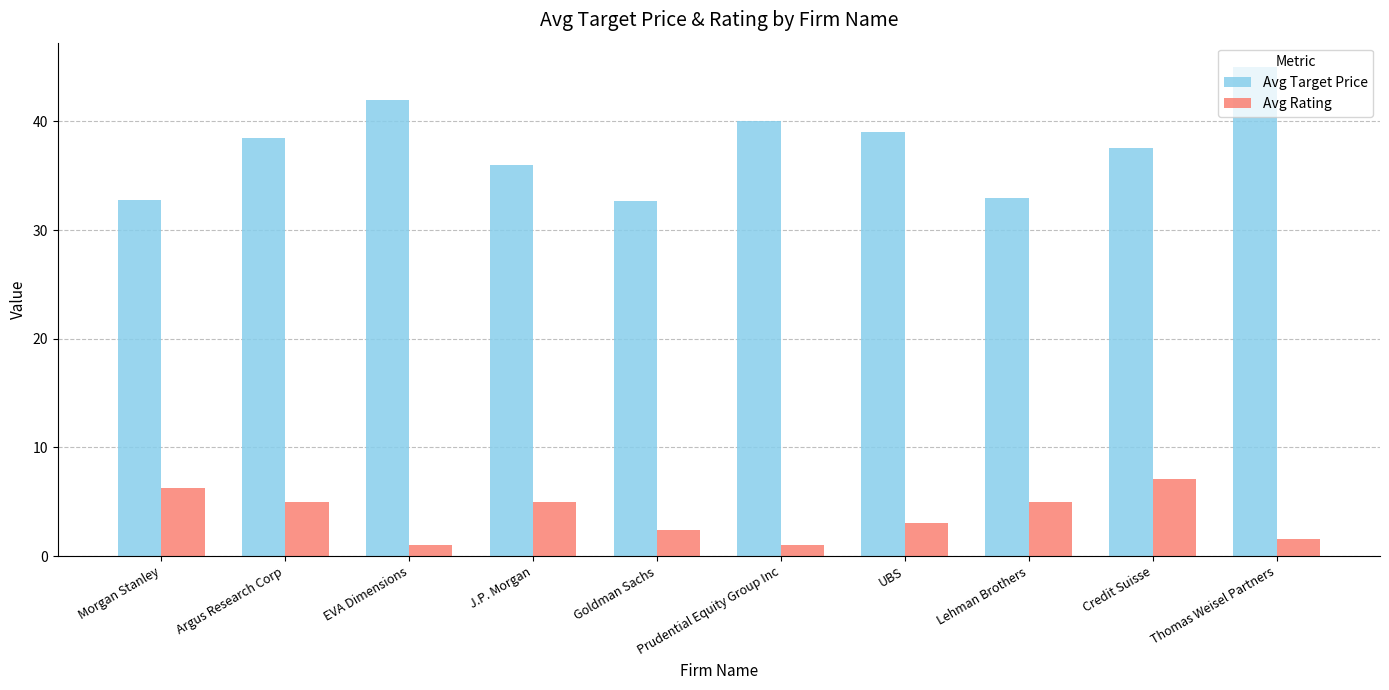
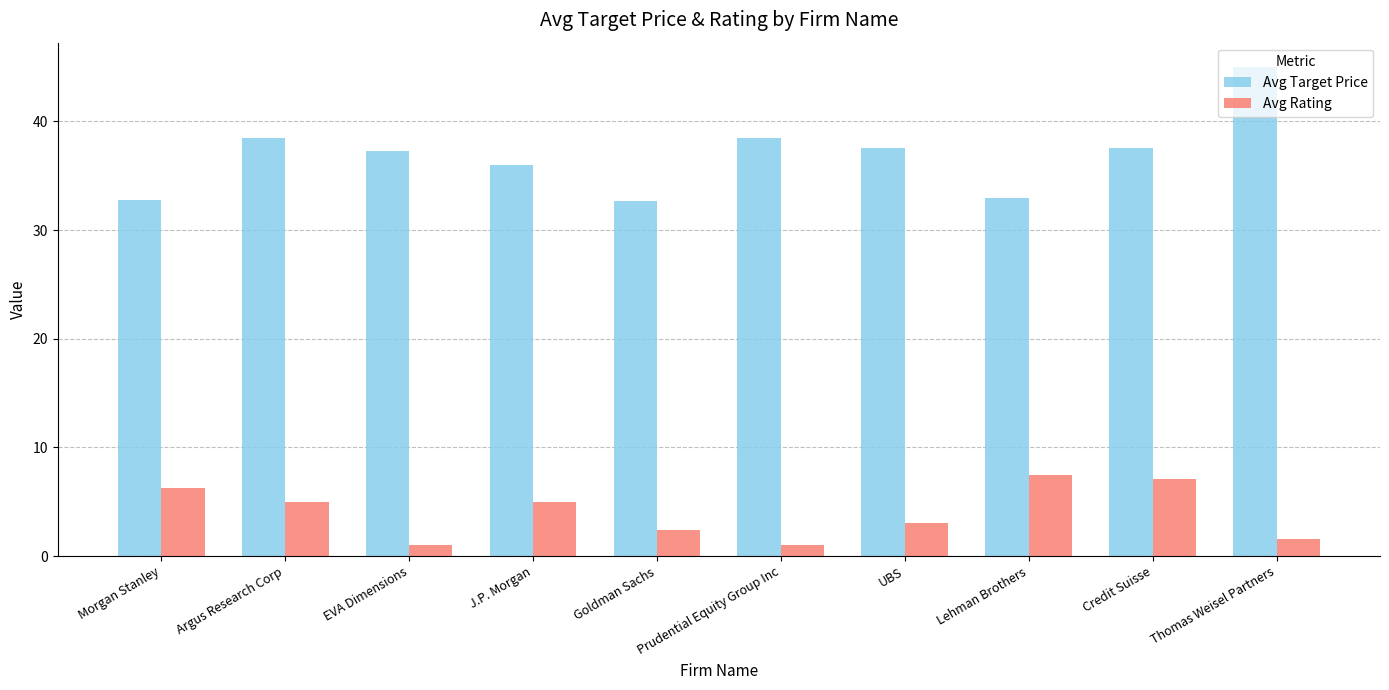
  {
    "Avg Target Price": {
      "Morgan Stanley": 32.7,
      "Argus Research Corp": 38.5,
-     "EVA Dimensions": 42.0,
+     "EVA Dimensions": 37.3,
      "J.P. Morgan": 36.0,
      "Goldman Sachs": 32.7,
-     "Prudential Equity Group Inc": 40.0,
-     "UBS": 39.0,
+     "Prudential Equity Group Inc": 38.5,
+     "UBS": 37.6,
      "Lehman Brothers": 33.0,
      "Credit Suisse": 37.6
    },
    "Avg Rating": {
      "Morgan Stanley": 6.3,
      "Argus Research Corp": 5.0,
      "EVA Dimensions": 1.0,
      "J.P. Morgan": 5.0,
      "Goldman Sachs": 2.4,
      "Prudential Equity Group Inc": 1.0,
      "UBS": 3.0,
-     "Lehman Brothers": 5.0,
+     "Lehman Brothers": 7.5,
      "Credit Suisse": 7.1,
      "Thomas Weisel Partners": 1.6
    }
  }
